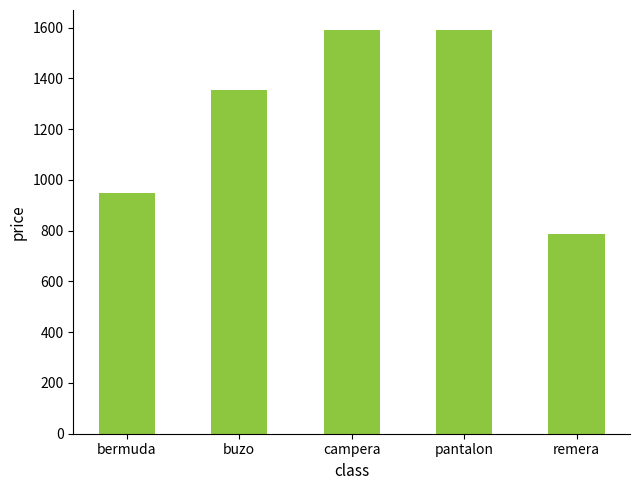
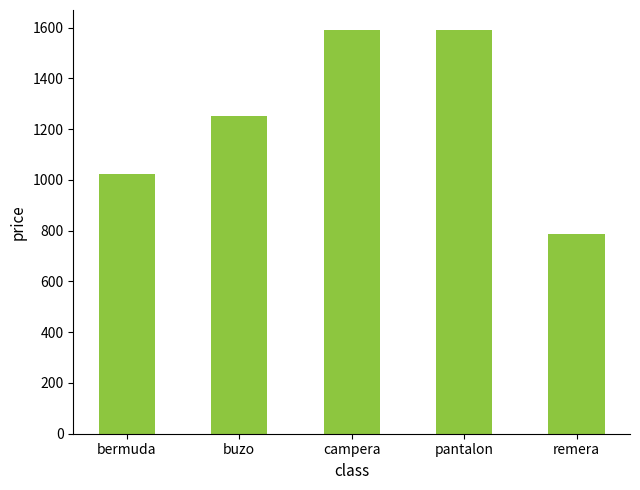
  {
-   "bermuda": 950,
-   "buzo": 1350,
+   "bermuda": 1020,
+   "buzo": 1250,
    "campera": 1590,
    "pantalon": 1590,
    "remera": 790
  }
